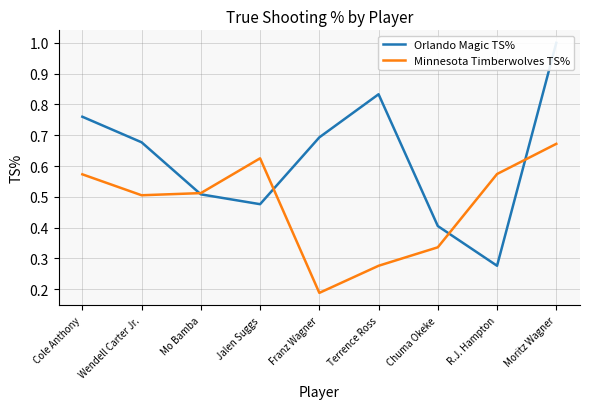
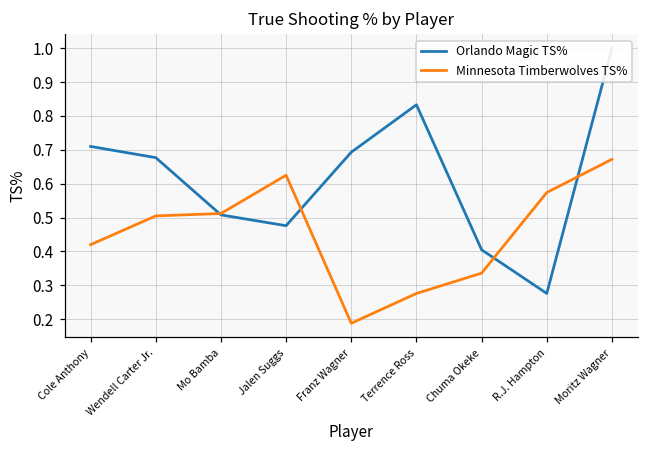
  {
    "Orlando Magic TS%": {
-     "Cole Anthony": 0.76,
+     "Cole Anthony": 0.71,
      "Wendell Carter Jr.": 0.68,
      "Jalen Suggs": 0.48,
      "Franz Wagner": 0.69,
      "Terrence Ross": 0.83,
      "Chuma Okeke": 0.41,
      "R.J. Hampton": 0.28
    },
    "Minnesota Timberwolves TS%": {
-     "Cole Anthony": 0.57,
+     "Cole Anthony": 0.42,
      "Wendell Carter Jr.": 0.51,
      "Jalen Suggs": 0.63,
      "Franz Wagner": 0.19,
      "Terrence Ross": 0.28,
      "Chuma Okeke": 0.34,
      "R.J. Hampton": 0.57,
      "Moritz Wagner": 0.67
    }
  }
